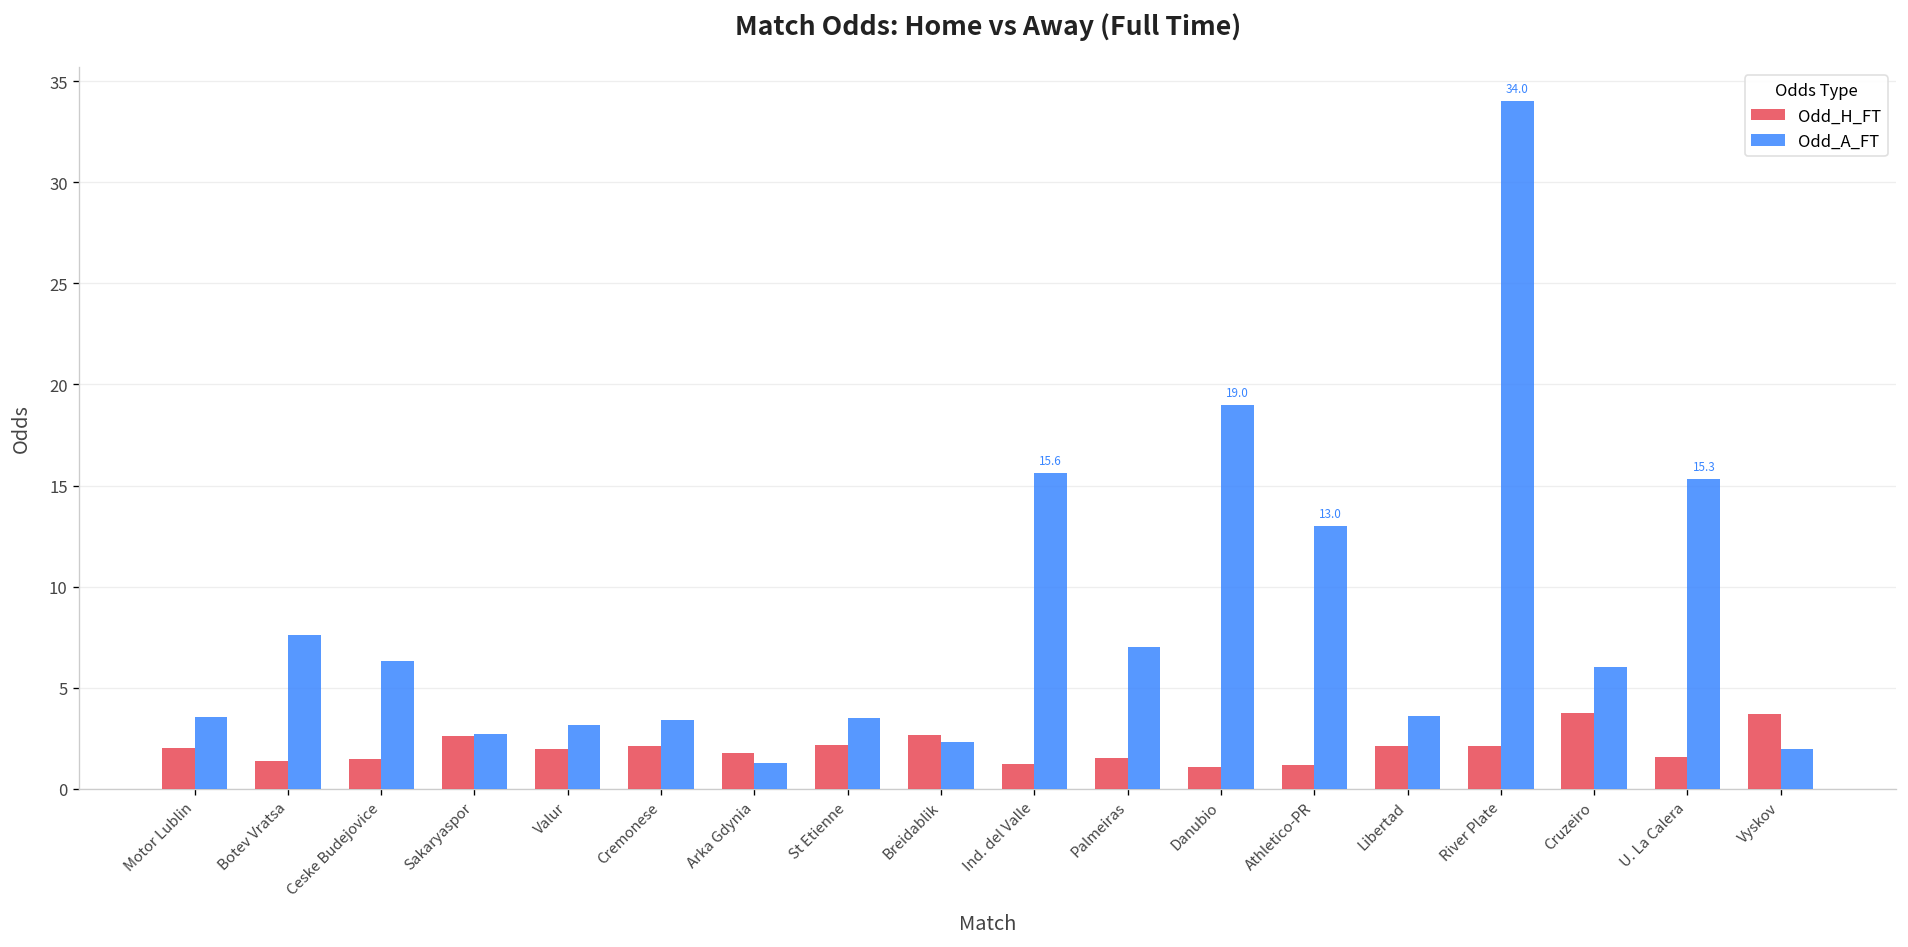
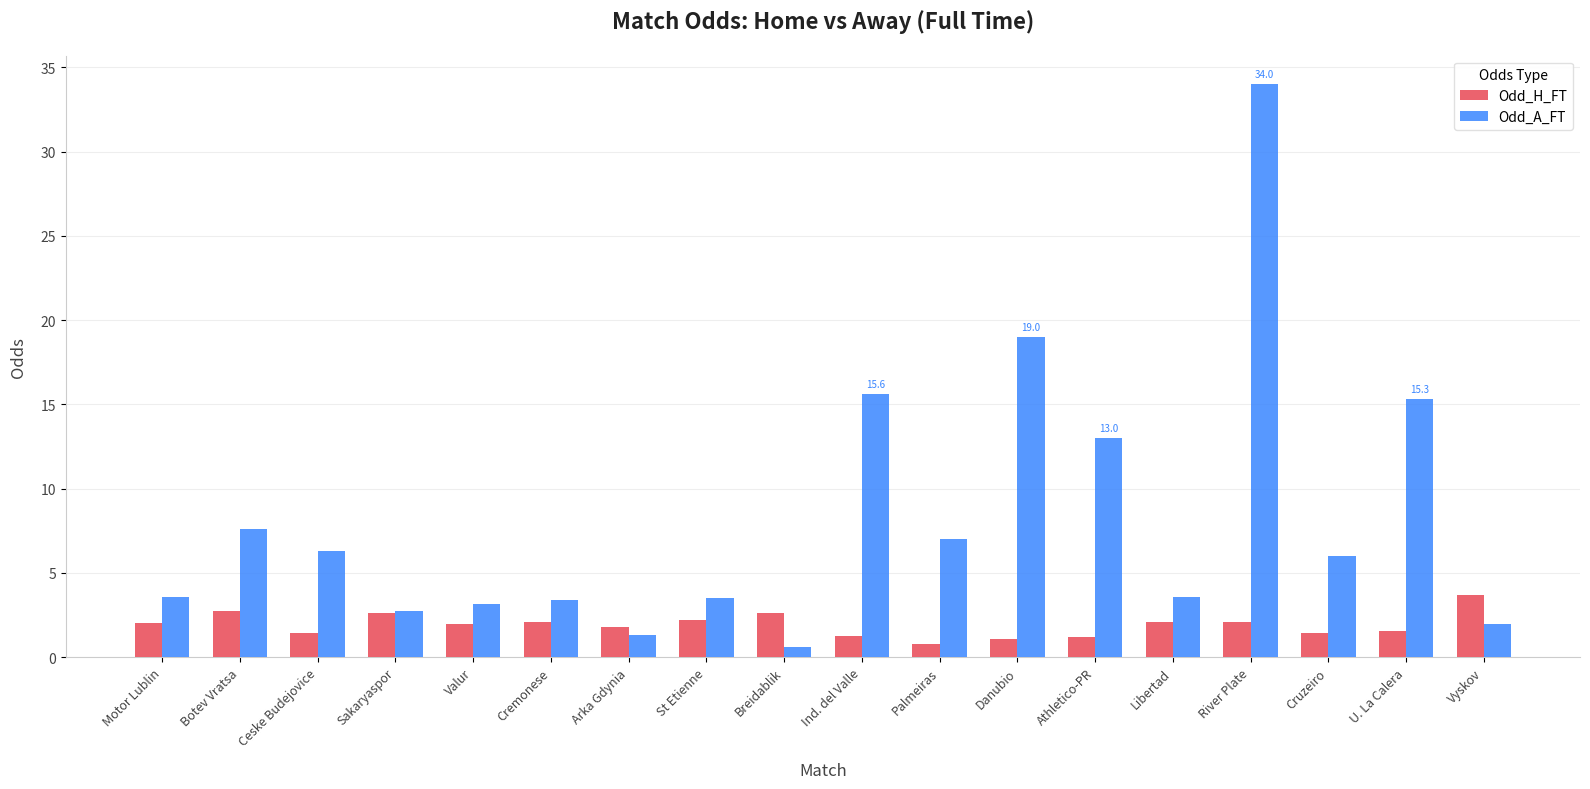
  {
    "Odd_H_FT": {
      "Motor Lublin": 2.0,
-     "Botev Vratsa": 1.4,
+     "Botev Vratsa": 2.7,
      "Ceske Budejovice": 1.5,
      "Sakaryaspor": 2.6,
      "Valur": 2.0,
      "Cremonese": 2.1,
      "Arka Gdynia": 1.8,
      "St Etienne": 2.2,
      "Breidablik": 2.6,
      "Ind. del Valle": 1.3,
-     "Palmeiras": 1.5,
+     "Palmeiras": 0.8,
      "Danubio": 1.1,
      "Athletico-PR": 1.2,
      "Libertad": 2.1,
      "River Plate": 2.1,
-     "Cruzeiro": 3.8,
+     "Cruzeiro": 1.4,
      "U. La Calera": 1.6,
      "Vyskov": 3.7
    },
    "Odd_A_FT": {
      "Motor Lublin": 3.6,
      "Botev Vratsa": 7.6,
      "Ceske Budejovice": 6.3,
      "Sakaryaspor": 2.7,
      "Valur": 3.2,
      "Cremonese": 3.4,
      "Arka Gdynia": 1.3,
      "St Etienne": 3.5,
-     "Breidablik": 2.3,
+     "Breidablik": 0.6,
      "Palmeiras": 7.0,
      "Libertad": 3.6,
      "Cruzeiro": 6.0,
      "Vyskov": 2.0
    }
  }
